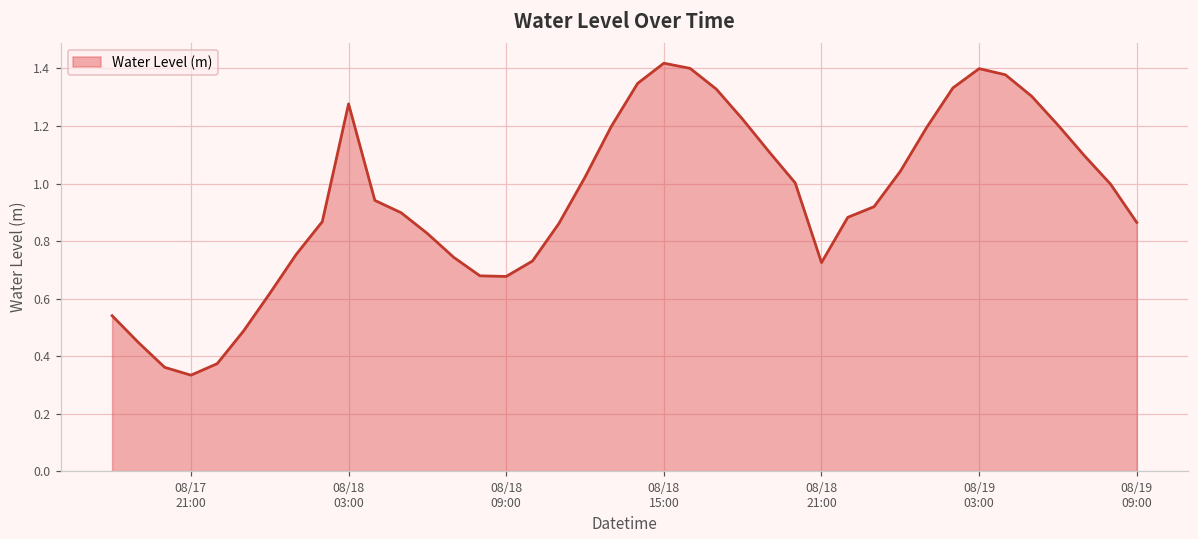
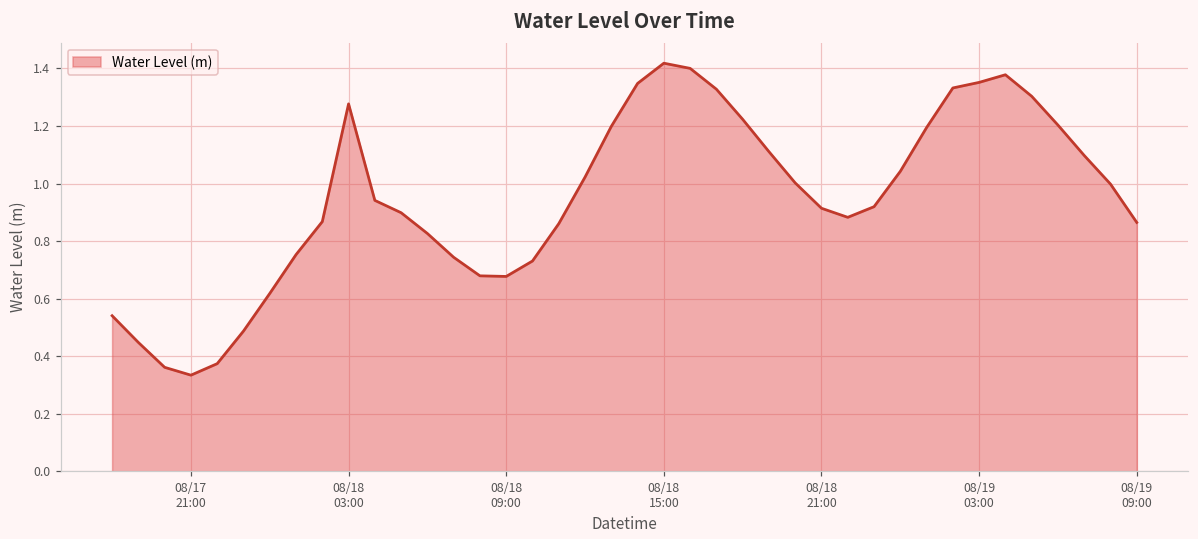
  {
    "08/17 21:00": 0.33,
    "08/18 03:00": 1.28,
    "08/18 09:00": 0.68,
    "08/18 15:00": 1.42,
-   "08/18 21:00": 0.73,
-   "08/19 03:00": 1.40,
+   "08/18 21:00": 0.91,
+   "08/19 03:00": 1.35,
    "08/19 09:00": 0.86
  }
